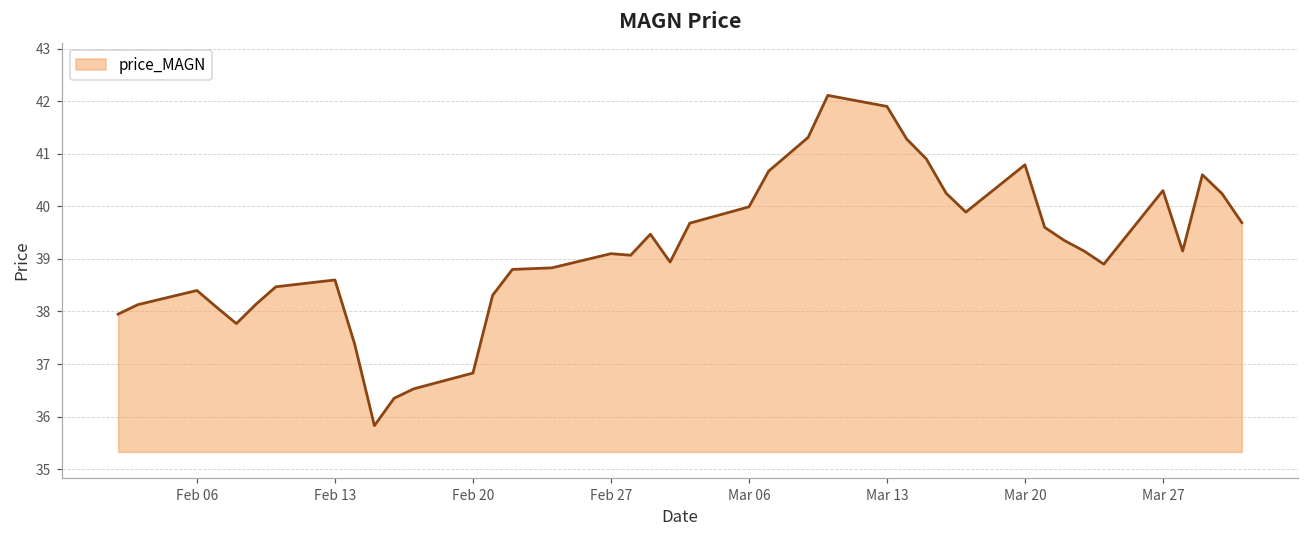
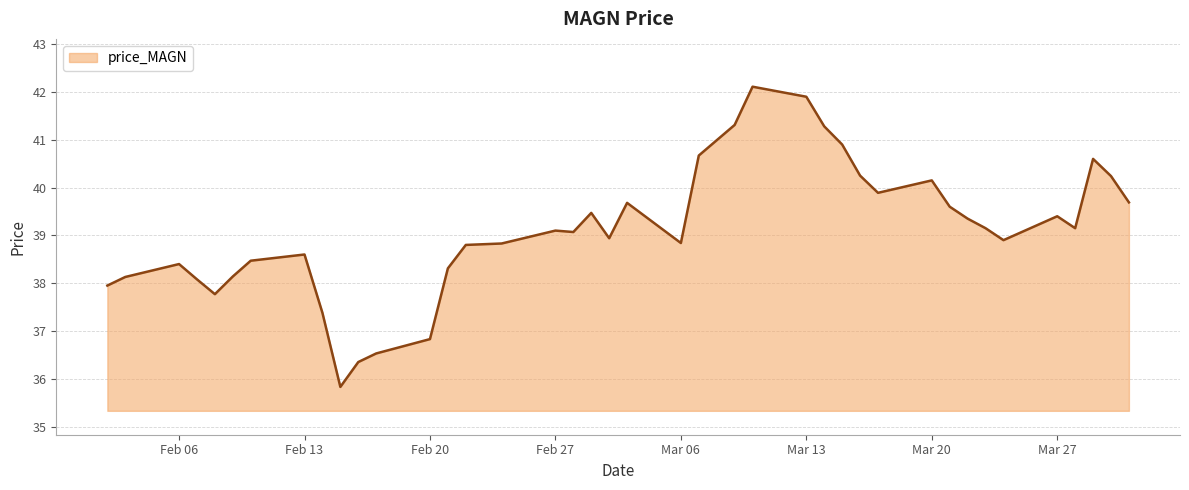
  {
    "Feb 06": 38.4,
    "Feb 13": 38.6,
    "Feb 20": 36.8,
    "Feb 27": 39.1,
-   "Mar 06": 40.0,
+   "Mar 06": 38.8,
    "Mar 13": 41.9,
-   "Mar 20": 40.8,
-   "Mar 27": 40.3
+   "Mar 20": 40.2,
+   "Mar 27": 39.4
  }
